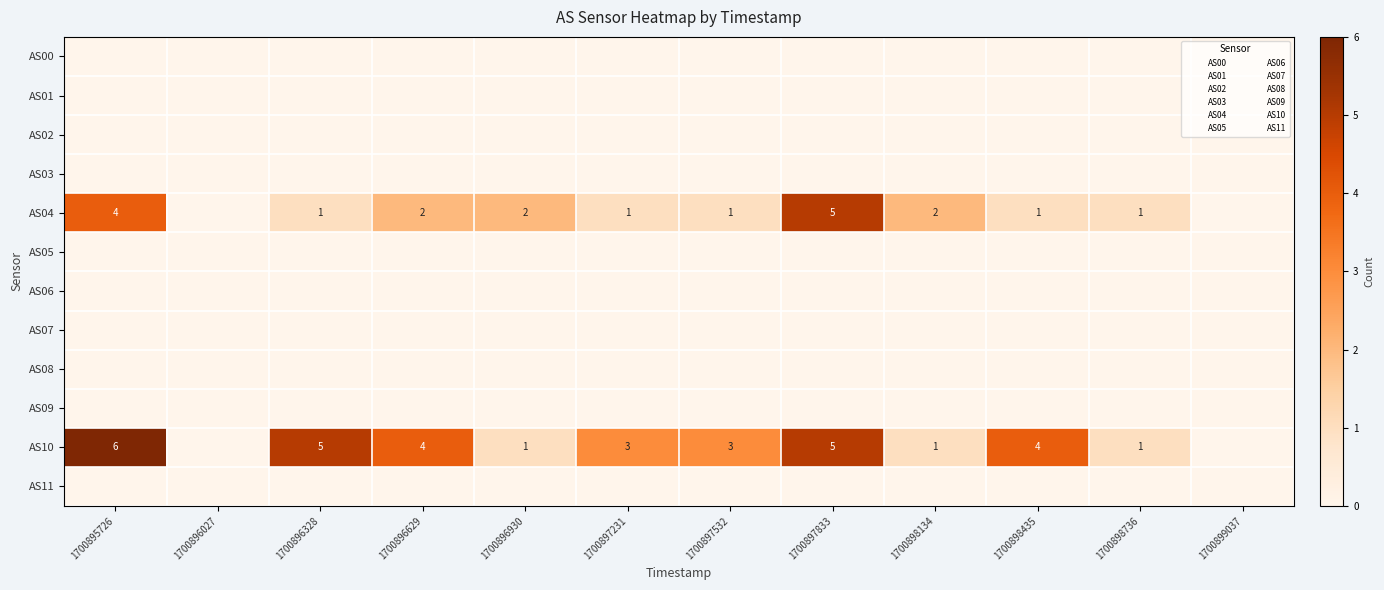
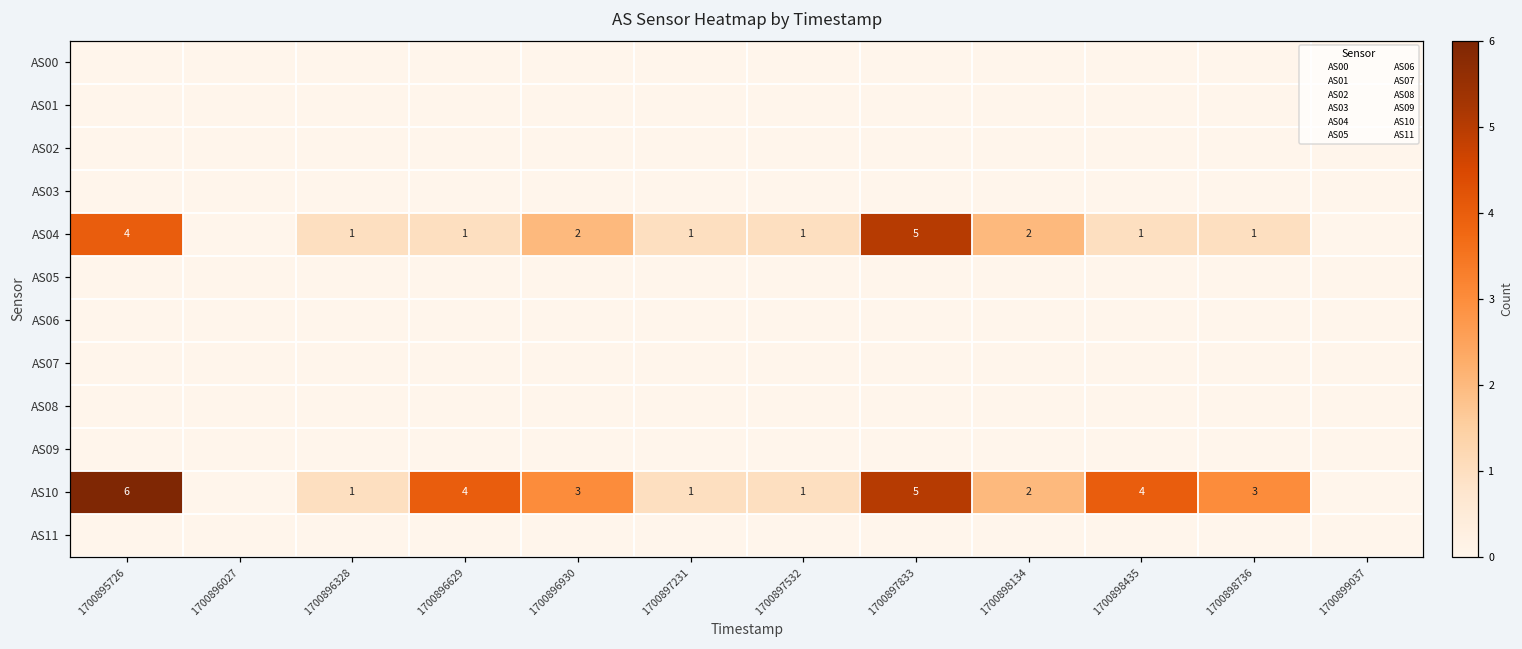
  {
    "AS04": {
      "1700895726": 4,
      "1700896328": 1,
-     "1700896629": 2,
+     "1700896629": 1,
      "1700896930": 2,
      "1700897231": 1,
      "1700897532": 1,
      "1700897833": 5,
      "1700898134": 2,
      "1700898435": 1,
      "1700898736": 1
    },
    "AS10": {
      "1700895726": 6,
-     "1700896328": 5,
+     "1700896328": 1,
      "1700896629": 4,
-     "1700896930": 1,
-     "1700897231": 3,
-     "1700897532": 3,
+     "1700896930": 3,
+     "1700897231": 1,
+     "1700897532": 1,
      "1700897833": 5,
-     "1700898134": 1,
+     "1700898134": 2,
      "1700898435": 4,
-     "1700898736": 1
+     "1700898736": 3
    }
  }
